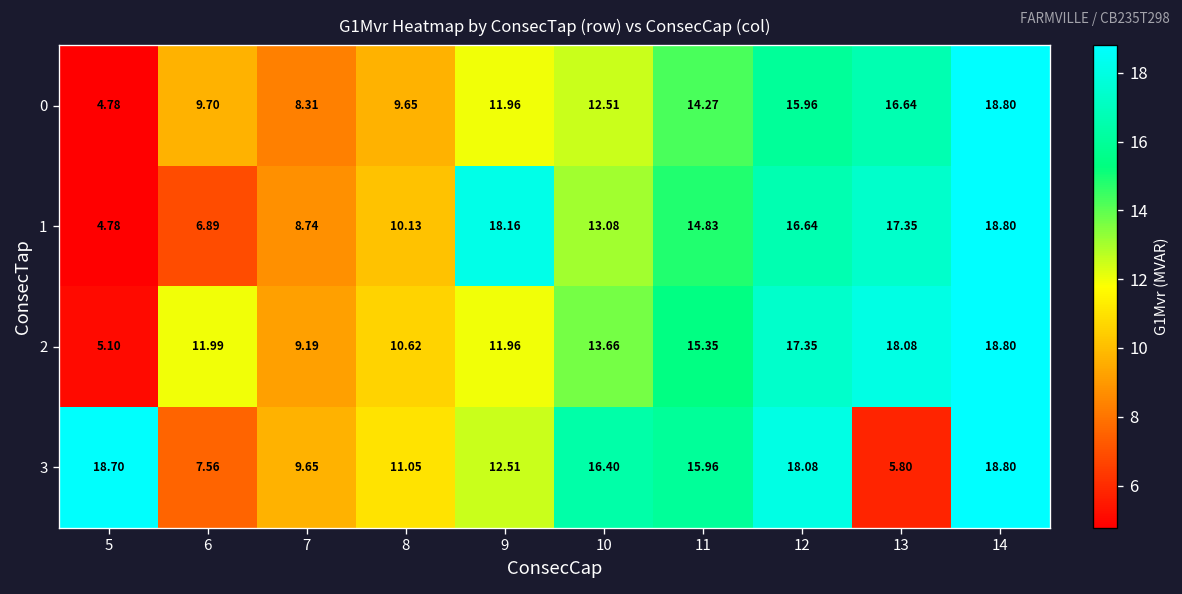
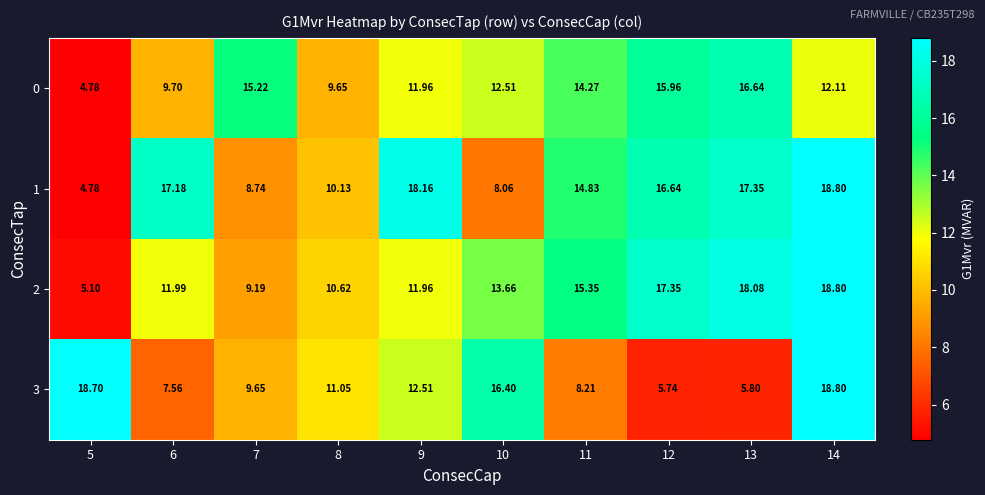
  {
    "0": {
      "5": 4.78,
      "6": 9.70,
-     "7": 8.31,
+     "7": 15.22,
      "8": 9.65,
      "9": 11.96,
      "10": 12.51,
      "11": 14.27,
      "12": 15.96,
      "13": 16.64,
-     "14": 18.80
+     "14": 12.11
    },
    "1": {
      "5": 4.78,
-     "6": 6.89,
+     "6": 17.18,
      "7": 8.74,
      "8": 10.13,
      "9": 18.16,
-     "10": 13.08,
+     "10": 8.06,
      "11": 14.83,
      "12": 16.64,
      "13": 17.35,
      "14": 18.80
    },
    "2": {
      "5": 5.10,
      "6": 11.99,
      "7": 9.19,
      "8": 10.62,
      "9": 11.96,
      "10": 13.66,
      "11": 15.35,
      "12": 17.35,
      "13": 18.08,
      "14": 18.80
    },
    "3": {
      "5": 18.70,
      "6": 7.56,
      "7": 9.65,
      "8": 11.05,
      "9": 12.51,
      "10": 16.40,
-     "11": 15.96,
-     "12": 18.08,
+     "11": 8.21,
+     "12": 5.74,
      "13": 5.80,
      "14": 18.80
    }
  }
